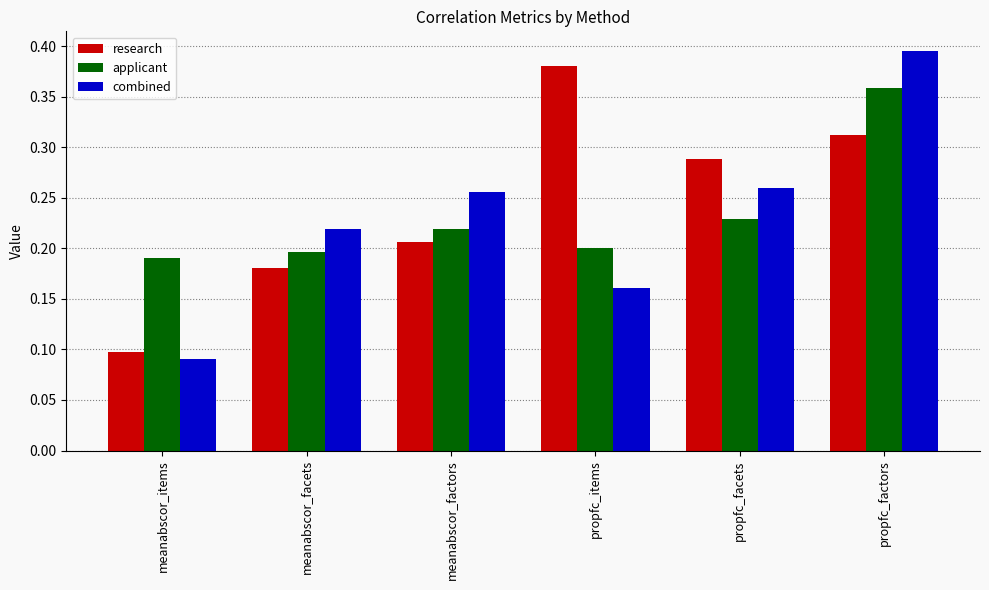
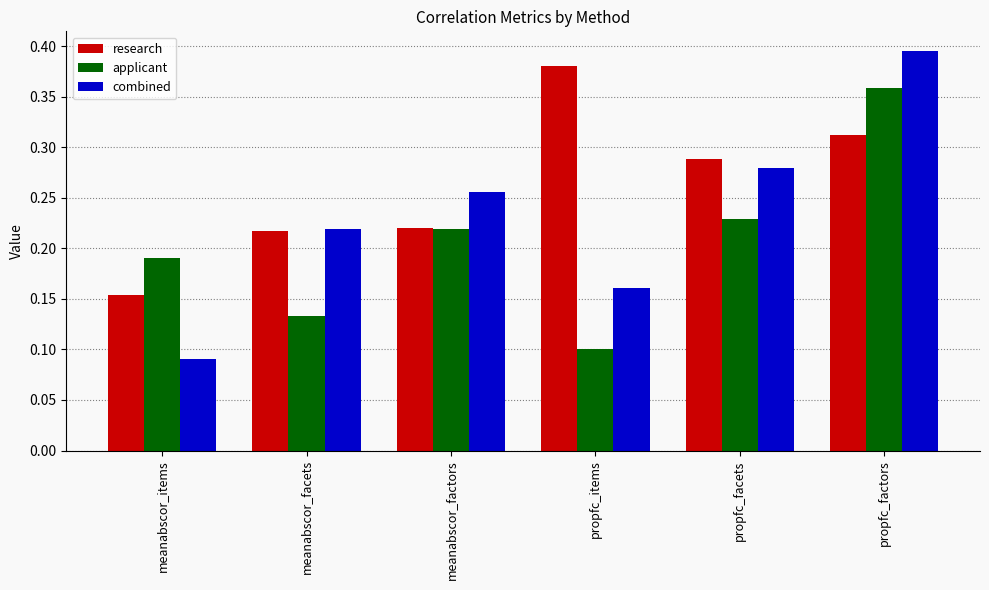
  {
    "research": {
-     "meanabscor_items": 0.097,
-     "meanabscor_facets": 0.181,
-     "meanabscor_factors": 0.206,
+     "meanabscor_items": 0.154,
+     "meanabscor_facets": 0.217,
+     "meanabscor_factors": 0.220,
      "propfc_items": 0.380,
      "propfc_facets": 0.288,
      "propfc_factors": 0.312
    },
    "applicant": {
      "meanabscor_items": 0.190,
-     "meanabscor_facets": 0.196,
+     "meanabscor_facets": 0.133,
      "meanabscor_factors": 0.219,
-     "propfc_items": 0.2,
+     "propfc_items": 0.1,
      "propfc_facets": 0.229,
      "propfc_factors": 0.359
    },
    "combined": {
      "meanabscor_items": 0.09,
      "meanabscor_facets": 0.22,
      "meanabscor_factors": 0.256,
      "propfc_items": 0.16,
-     "propfc_facets": 0.26,
+     "propfc_facets": 0.28,
      "propfc_factors": 0.395
    }
  }
